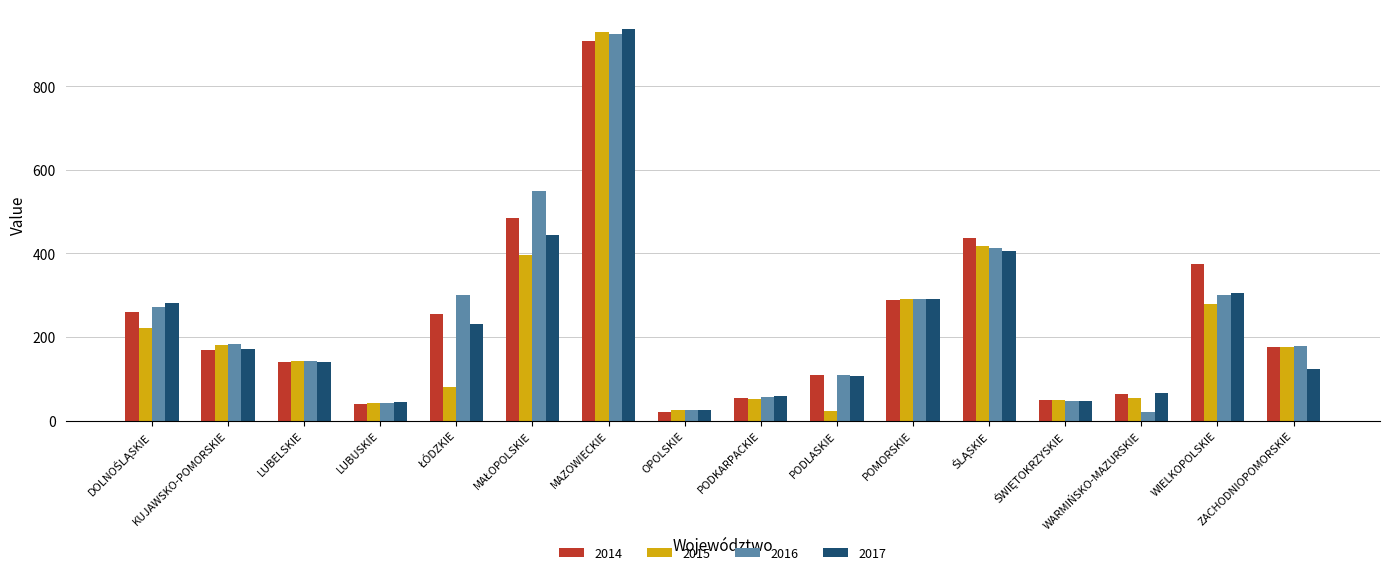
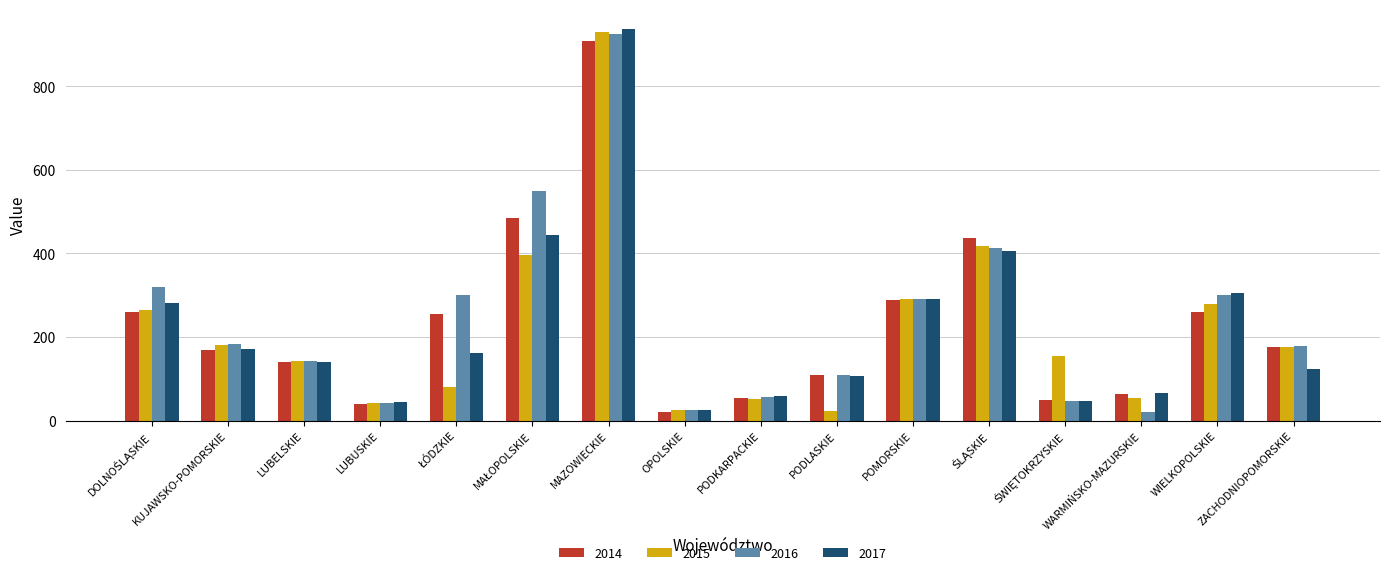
  {
    "2014": {
      "DOLNOŚLĄSKIE": 260,
      "KUJAWSKO-POMORSKIE": 170,
      "LUBELSKIE": 140,
      "LUBUSKIE": 40,
      "ŁÓDZKIE": 250,
      "MAŁOPOLSKIE": 480,
      "MAZOWIECKIE": 910,
      "OPOLSKIE": 20,
      "PODKARPACKIE": 50,
      "PODLASKIE": 110,
      "POMORSKIE": 290,
      "ŚLĄSKIE": 440,
      "ŚWIĘTOKRZYSKIE": 50,
      "WARMIŃSKO-MAZURSKIE": 60,
-     "WIELKOPOLSKIE": 380,
+     "WIELKOPOLSKIE": 260,
      "ZACHODNIOPOMORSKIE": 180
    },
    "2015": {
-     "DOLNOŚLĄSKIE": 220,
+     "DOLNOŚLĄSKIE": 260,
      "KUJAWSKO-POMORSKIE": 180,
      "LUBELSKIE": 140,
      "LUBUSKIE": 40,
      "ŁÓDZKIE": 80,
      "MAŁOPOLSKIE": 400,
      "MAZOWIECKIE": 930,
      "OPOLSKIE": 30,
      "PODKARPACKIE": 50,
      "PODLASKIE": 20,
      "POMORSKIE": 290,
      "ŚLĄSKIE": 420,
-     "ŚWIĘTOKRZYSKIE": 50,
+     "ŚWIĘTOKRZYSKIE": 150,
      "WARMIŃSKO-MAZURSKIE": 50,
      "WIELKOPOLSKIE": 280,
      "ZACHODNIOPOMORSKIE": 180
    },
    "2016": {
-     "DOLNOŚLĄSKIE": 270,
+     "DOLNOŚLĄSKIE": 320,
      "KUJAWSKO-POMORSKIE": 180,
      "LUBELSKIE": 140,
      "LUBUSKIE": 40,
      "ŁÓDZKIE": 300,
      "MAŁOPOLSKIE": 550,
      "MAZOWIECKIE": 920,
      "OPOLSKIE": 30,
      "PODKARPACKIE": 60,
      "PODLASKIE": 110,
      "POMORSKIE": 290,
      "ŚLĄSKIE": 410,
      "ŚWIĘTOKRZYSKIE": 50,
      "WARMIŃSKO-MAZURSKIE": 20,
      "WIELKOPOLSKIE": 300,
      "ZACHODNIOPOMORSKIE": 180
    },
    "2017": {
      "DOLNOŚLĄSKIE": 280,
      "KUJAWSKO-POMORSKIE": 170,
      "LUBELSKIE": 140,
      "LUBUSKIE": 40,
-     "ŁÓDZKIE": 230,
+     "ŁÓDZKIE": 160,
      "MAŁOPOLSKIE": 440,
      "MAZOWIECKIE": 940,
      "OPOLSKIE": 30,
      "PODKARPACKIE": 60,
      "PODLASKIE": 110,
      "POMORSKIE": 290,
      "ŚLĄSKIE": 410,
      "ŚWIĘTOKRZYSKIE": 50,
      "WARMIŃSKO-MAZURSKIE": 70,
      "WIELKOPOLSKIE": 310,
      "ZACHODNIOPOMORSKIE": 120
    }
  }
